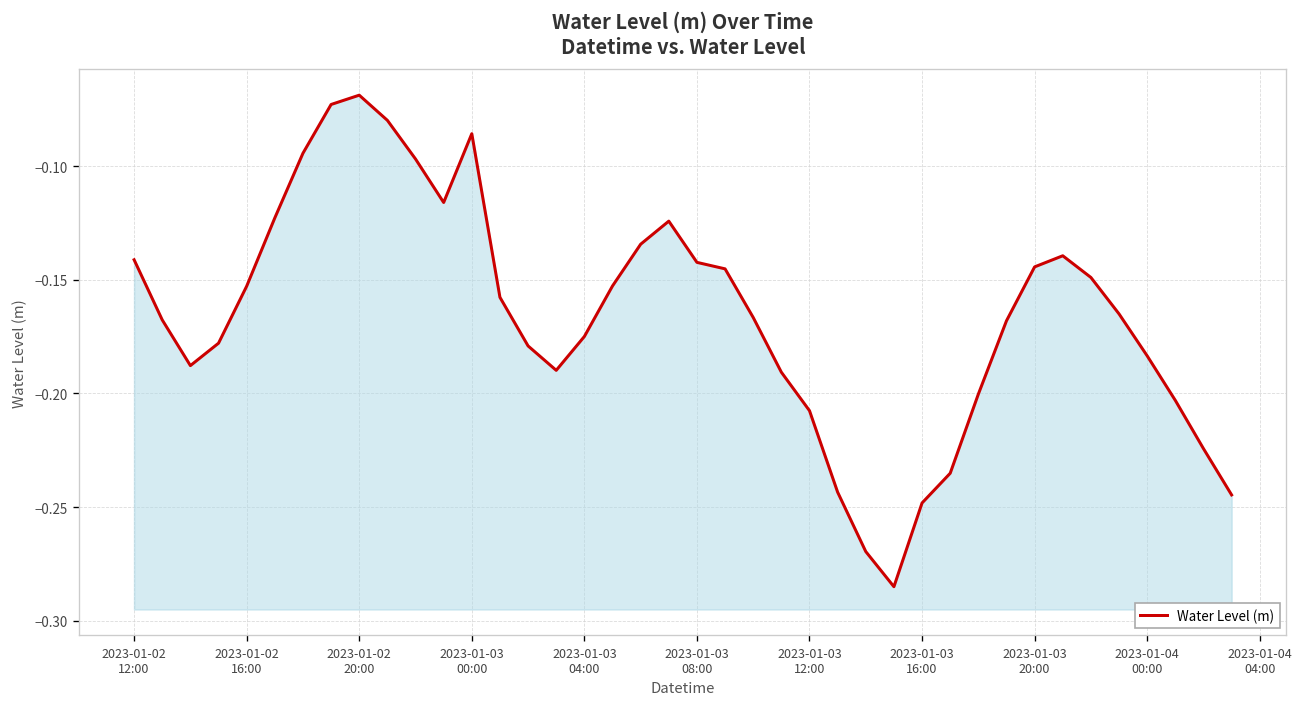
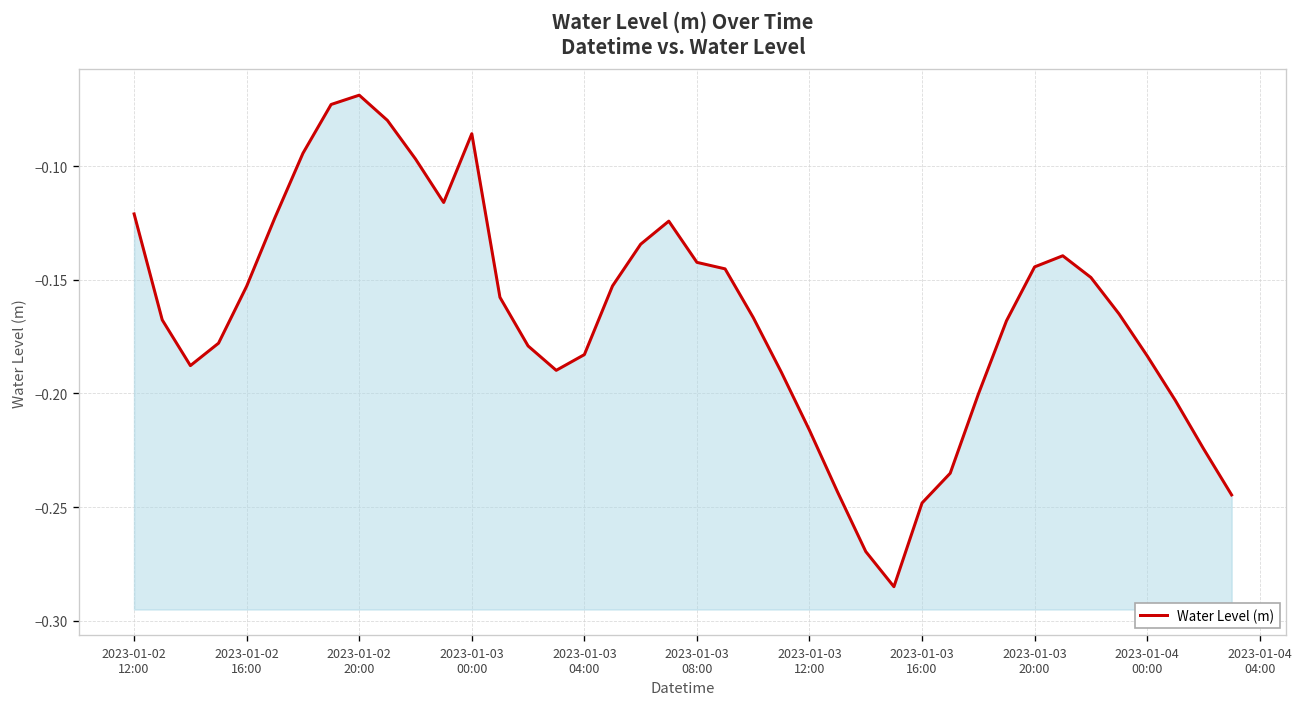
  {
-   "2023-01-02 12:00": -0.141,
+   "2023-01-02 12:00": -0.121,
    "2023-01-02 16:00": -0.153,
    "2023-01-02 20:00": -0.069,
    "2023-01-03 00:00": -0.086,
-   "2023-01-03 04:00": -0.175,
+   "2023-01-03 04:00": -0.183,
    "2023-01-03 08:00": -0.142,
-   "2023-01-03 12:00": -0.208,
+   "2023-01-03 12:00": -0.216,
    "2023-01-03 16:00": -0.248,
    "2023-01-03 20:00": -0.144,
    "2023-01-04 00:00": -0.183
  }
